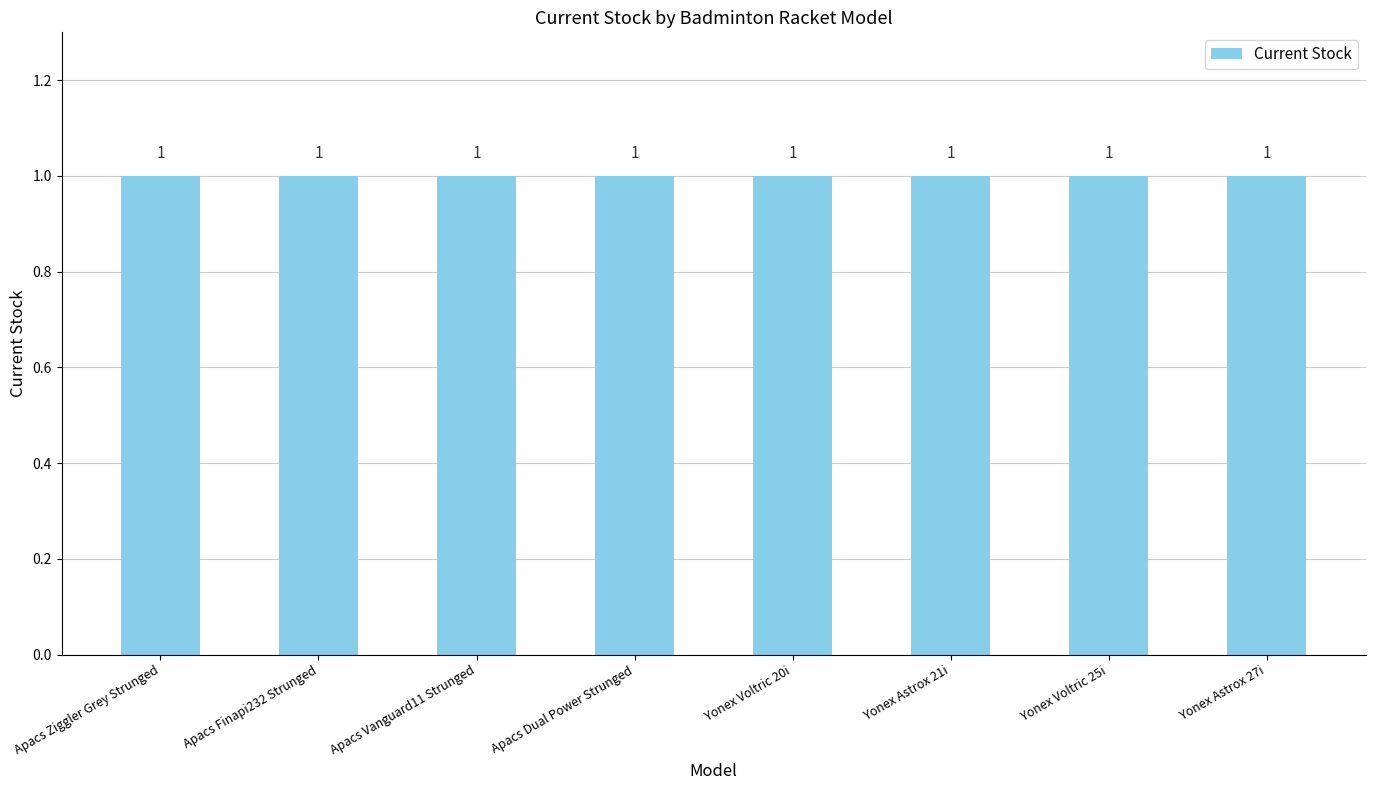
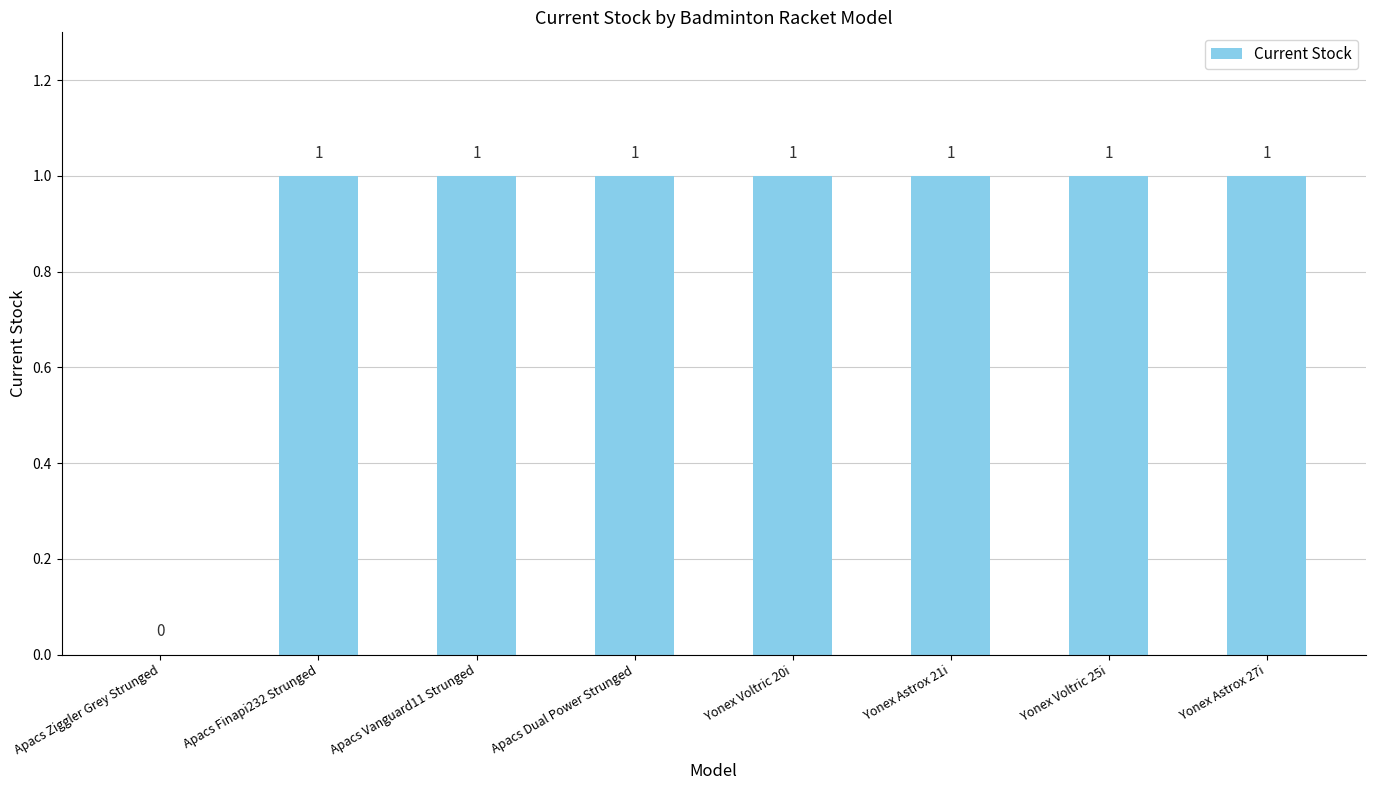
  {
-   "Apacs Ziggler Grey Strunged": 1,
+   "Apacs Ziggler Grey Strunged": 0,
    "Apacs Finapi232 Strunged": 1,
    "Apacs Vanguard11 Strunged": 1,
    "Apacs Dual Power Strunged": 1,
    "Yonex Voltric 20i": 1,
    "Yonex Astrox 21i": 1,
    "Yonex Voltric 25i": 1,
    "Yonex Astrox 27i": 1
  }
